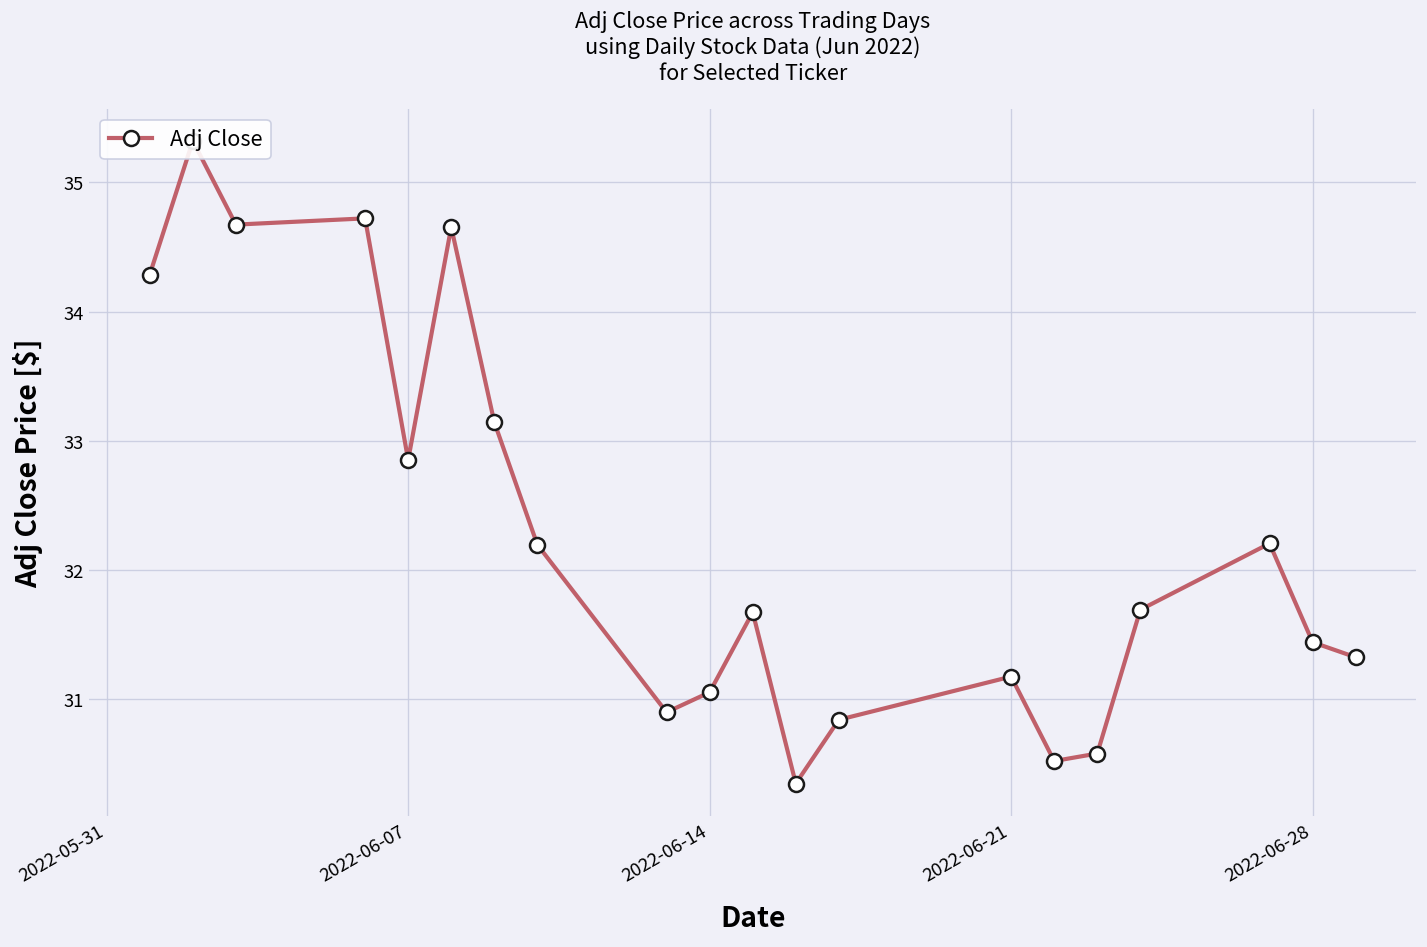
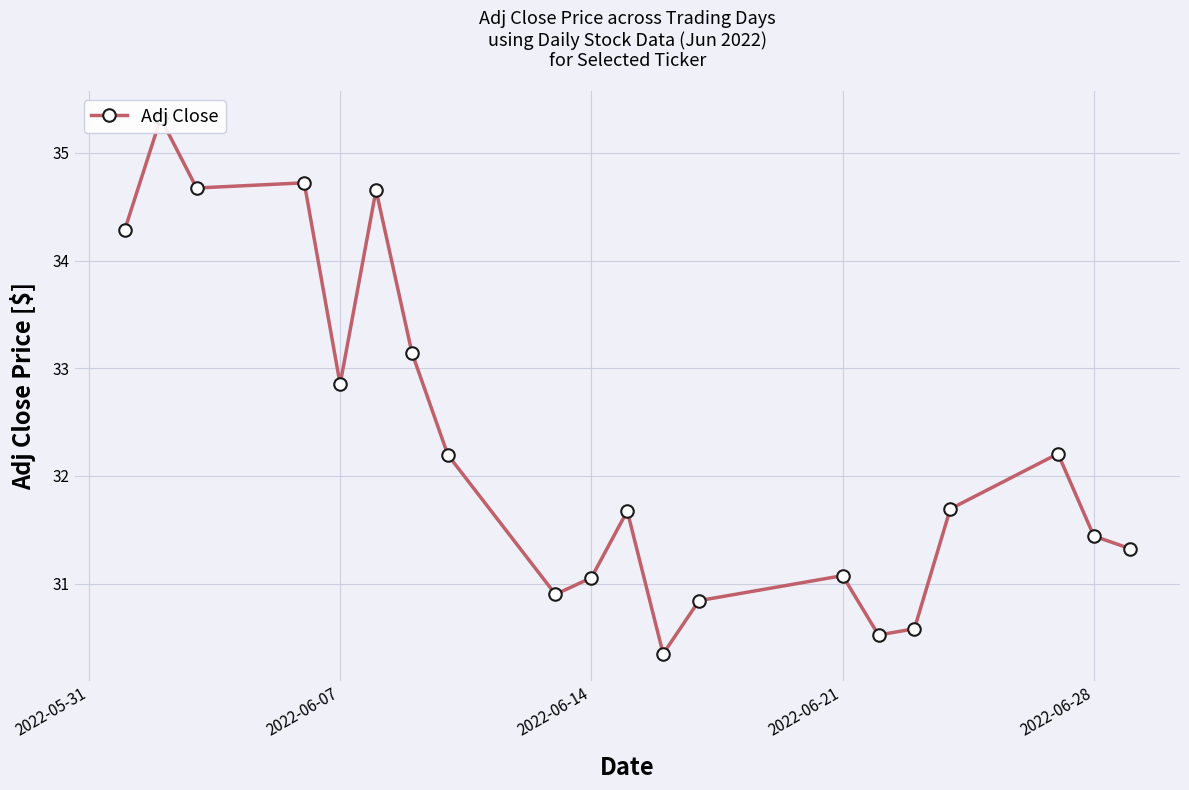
  {
    "2022-06-07": 32.85,
    "2022-06-14": 31.05,
-   "2022-06-21": 31.18,
+   "2022-06-21": 31.07,
    "2022-06-28": 31.44
  }
